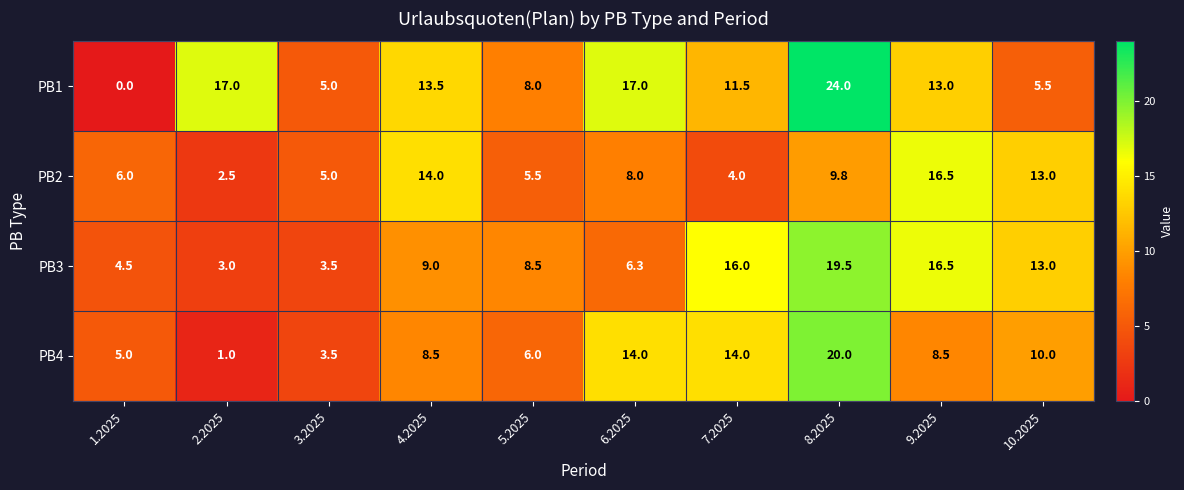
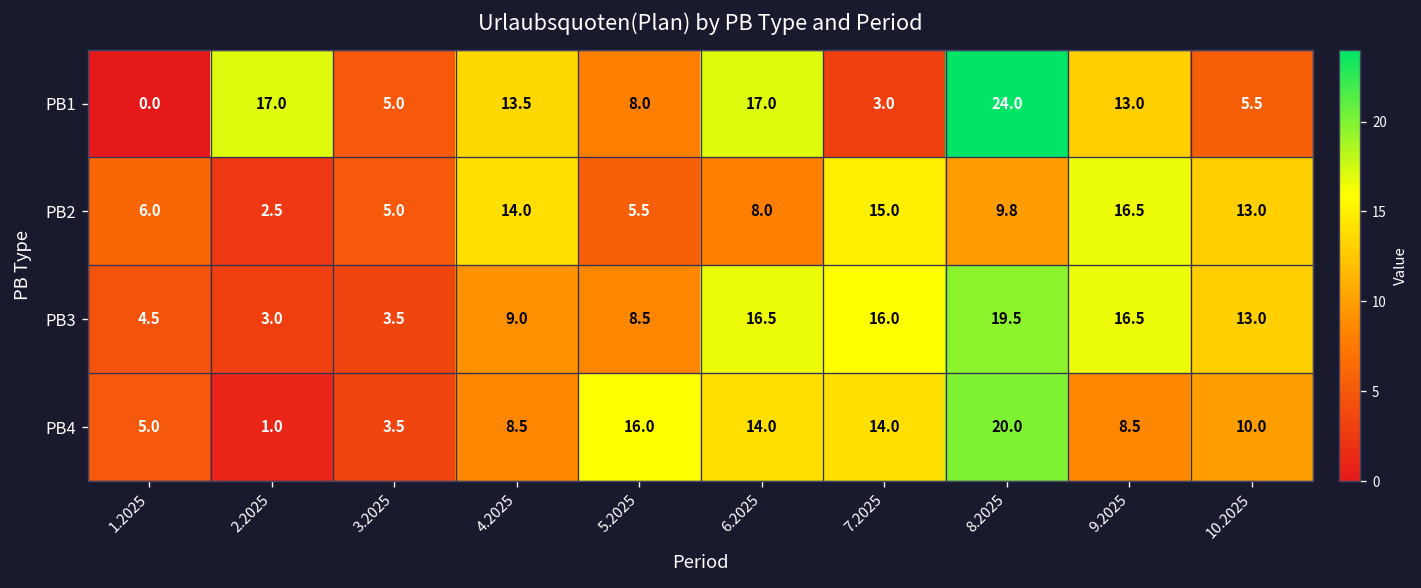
  {
    "PB1": {
      "1.2025": 0.0,
      "2.2025": 17.0,
      "3.2025": 5.0,
      "4.2025": 13.5,
      "5.2025": 8.0,
      "6.2025": 17.0,
-     "7.2025": 11.5,
+     "7.2025": 3.0,
      "8.2025": 24.0,
      "9.2025": 13.0,
      "10.2025": 5.5
    },
    "PB2": {
      "1.2025": 6.0,
      "2.2025": 2.5,
      "3.2025": 5.0,
      "4.2025": 14.0,
      "5.2025": 5.5,
      "6.2025": 8.0,
-     "7.2025": 4.0,
+     "7.2025": 15.0,
      "8.2025": 9.8,
      "9.2025": 16.5,
      "10.2025": 13.0
    },
    "PB3": {
      "1.2025": 4.5,
      "2.2025": 3.0,
      "3.2025": 3.5,
      "4.2025": 9.0,
      "5.2025": 8.5,
-     "6.2025": 6.3,
+     "6.2025": 16.5,
      "7.2025": 16.0,
      "8.2025": 19.5,
      "9.2025": 16.5,
      "10.2025": 13.0
    },
    "PB4": {
      "1.2025": 5.0,
      "2.2025": 1.0,
      "3.2025": 3.5,
      "4.2025": 8.5,
-     "5.2025": 6.0,
+     "5.2025": 16.0,
      "6.2025": 14.0,
      "7.2025": 14.0,
      "8.2025": 20.0,
      "9.2025": 8.5,
      "10.2025": 10.0
    }
  }
